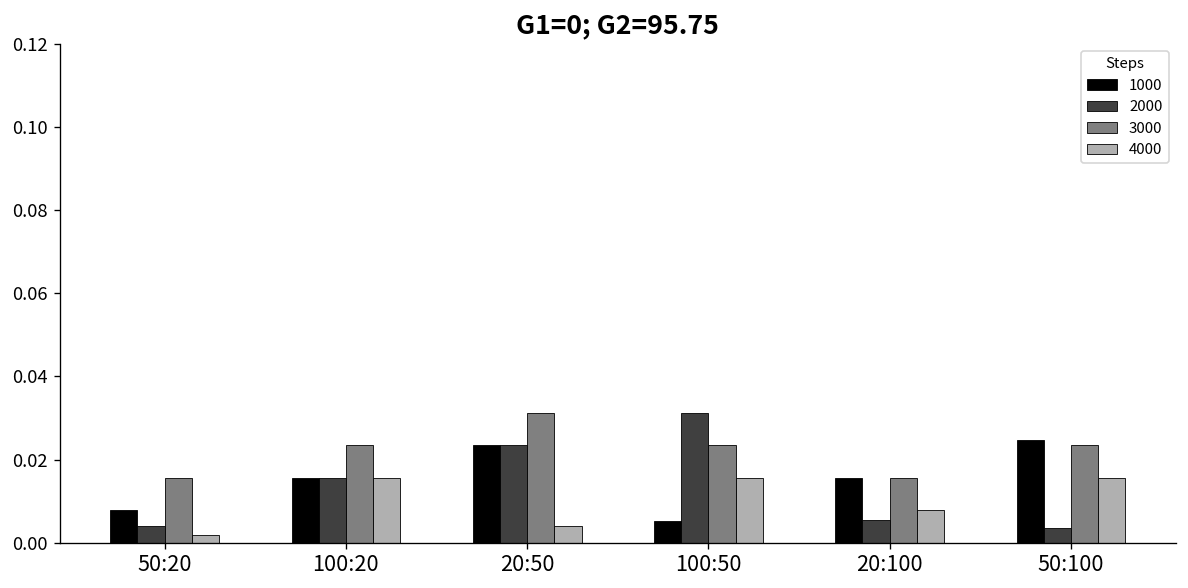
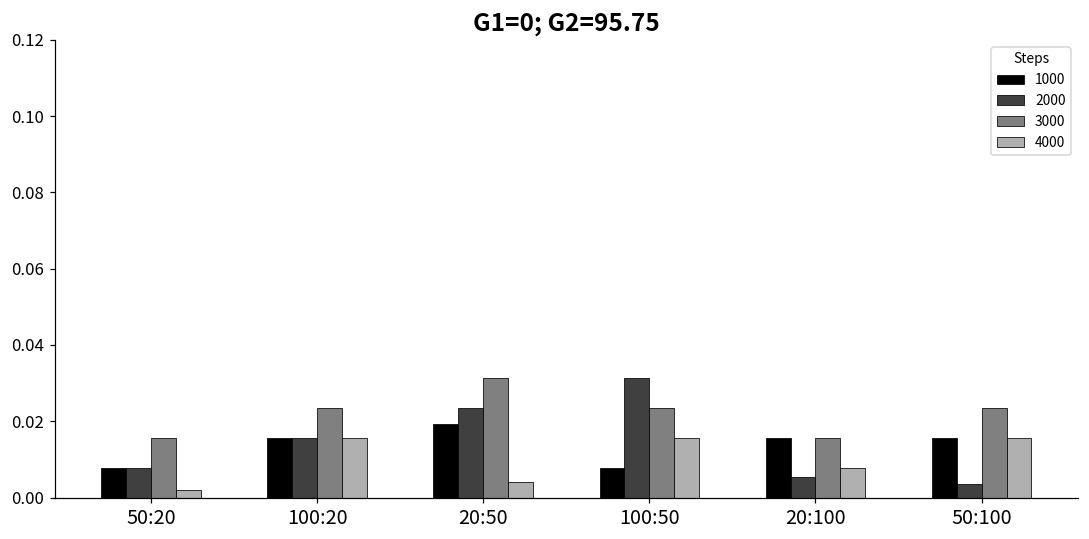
  {
    "1000": {
      "50:20": 0.008,
      "100:20": 0.016,
-     "20:50": 0.023,
-     "100:50": 0.005,
+     "20:50": 0.019,
+     "100:50": 0.008,
      "20:100": 0.016,
-     "50:100": 0.025
+     "50:100": 0.016
    },
    "2000": {
-     "50:20": 0.004,
+     "50:20": 0.008,
      "100:20": 0.016,
      "20:50": 0.023,
      "100:50": 0.031,
      "20:100": 0.005,
      "50:100": 0.004
    },
    "3000": {
      "50:20": 0.016,
      "100:20": 0.023,
      "20:50": 0.031,
      "100:50": 0.023,
      "20:100": 0.016,
      "50:100": 0.023
    },
    "4000": {
      "50:20": 0.002,
      "100:20": 0.016,
      "20:50": 0.004,
      "100:50": 0.016,
      "20:100": 0.008,
      "50:100": 0.016
    }
  }
